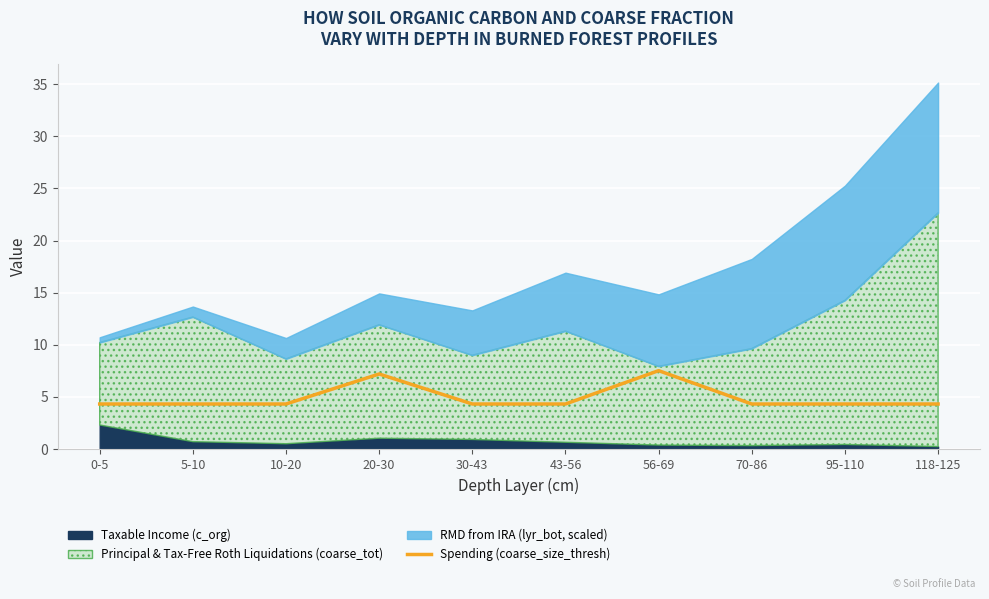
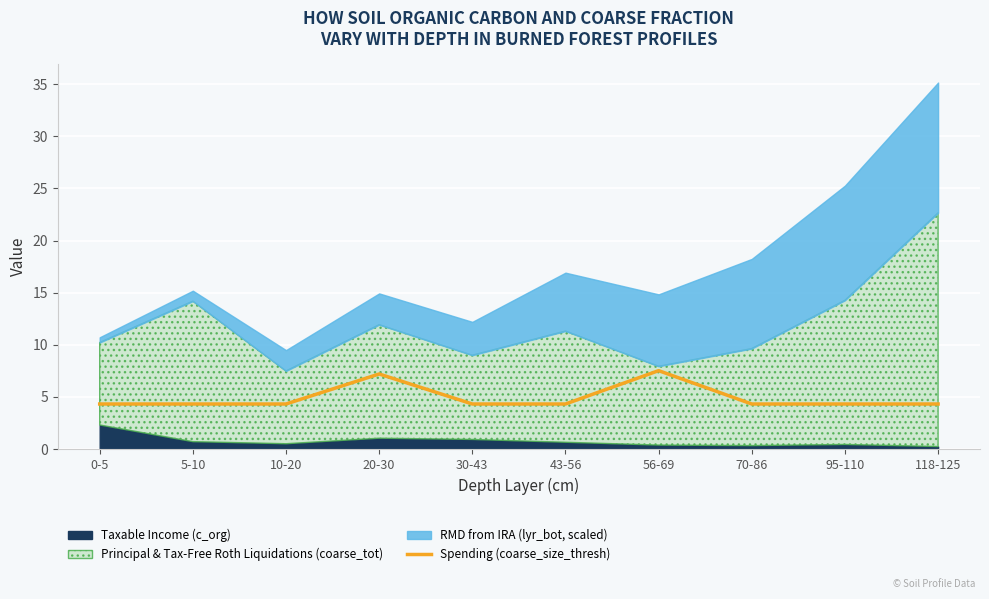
  {
    "Spending (coarse_size_thresh)": {
      "0-5": 4.3,
      "5-10": 4.3,
      "10-20": 4.3,
      "20-30": 7.2,
      "30-43": 4.3,
      "43-56": 4.3,
      "56-69": 7.5,
      "70-86": 4.3,
      "95-110": 4.3,
      "118-125": 4.3
    },
    "Taxable Income (c_org)": {
      "0-5": 2.3,
      "5-10": 0.7,
      "10-20": 0.5,
      "20-30": 1.0,
      "30-43": 0.9,
      "43-56": 0.7,
      "56-69": 0.4,
      "70-86": 0.3,
      "95-110": 0.4,
      "118-125": 0.2
    },
    "Principal & Tax-Free Roth Liquidations (coarse_tot)": {
      "0-5": 7.9,
-     "5-10": 12.0,
-     "10-20": 8.1,
+     "5-10": 13.5,
+     "10-20": 7.0,
      "20-30": 10.9,
      "30-43": 8.1,
      "43-56": 10.7,
      "56-69": 7.6,
      "70-86": 9.3,
      "95-110": 13.8,
      "118-125": 22.4
    },
    "RMD from IRA (lyr_bot, scaled)": {
      "0-5": 0.5,
      "5-10": 1.0,
      "10-20": 2.0,
      "20-30": 3.0,
-     "30-43": 4.3,
+     "30-43": 3.2,
      "43-56": 5.6,
      "56-69": 6.9,
      "70-86": 8.6,
      "95-110": 11.0,
      "118-125": 12.5
    }
  }
